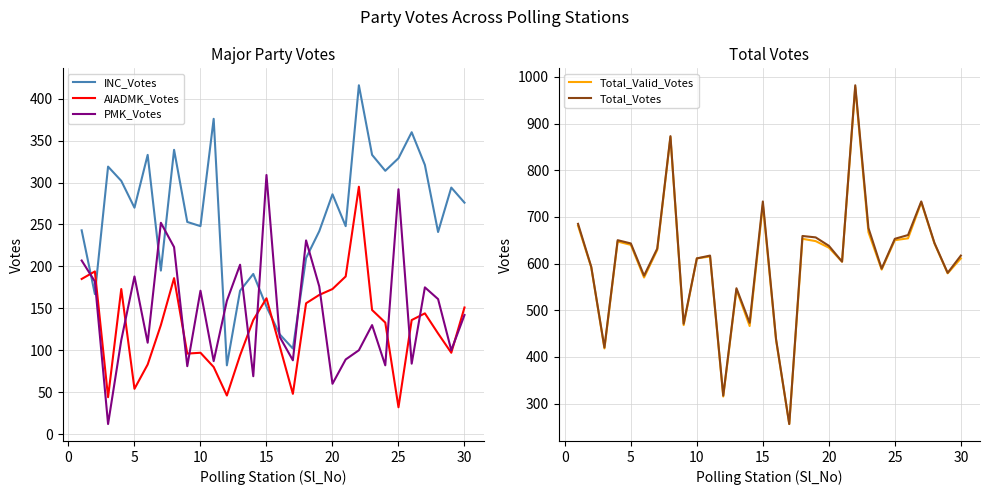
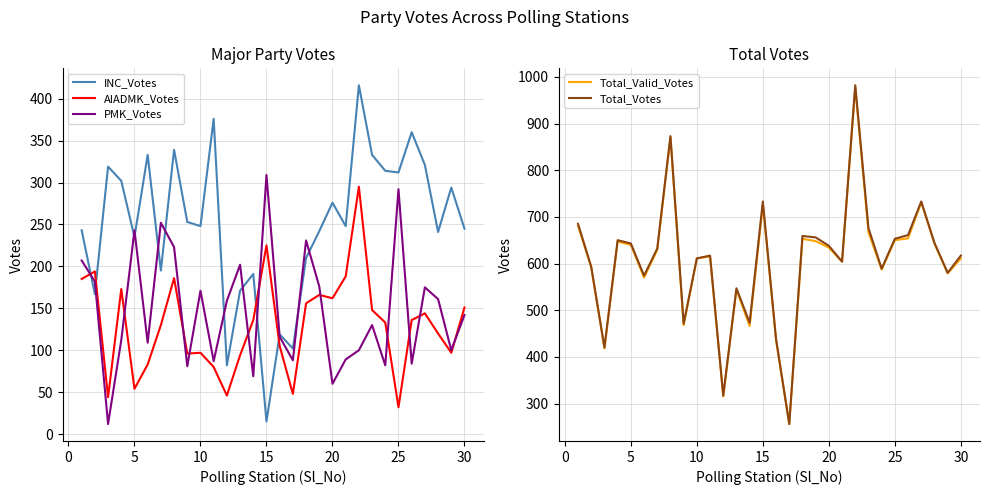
  {
    "Major Party Votes": {
      "INC_Votes": {
-       "5": 270,
+       "5": 240,
        "10": 250,
-       "15": 150,
-       "20": 290,
-       "25": 330,
-       "30": 280
+       "15": 20,
+       "20": 280,
+       "25": 310,
+       "30": 250
      },
      "AIADMK_Votes": {
        "5": 50,
        "10": 100,
-       "15": 160,
-       "20": 170,
+       "15": 230,
+       "20": 160,
        "25": 30,
        "30": 150
      },
      "PMK_Votes": {
-       "5": 190,
+       "5": 240,
        "10": 170,
        "15": 310,
        "20": 60,
        "25": 290,
        "30": 140
      }
    },
    "Total Votes": {
      "Total_Valid_Votes": {
        "15": 730,
        "30": 610
      },
      "Total_Votes": {
        "15": 730,
        "30": 620
      }
    }
  }
